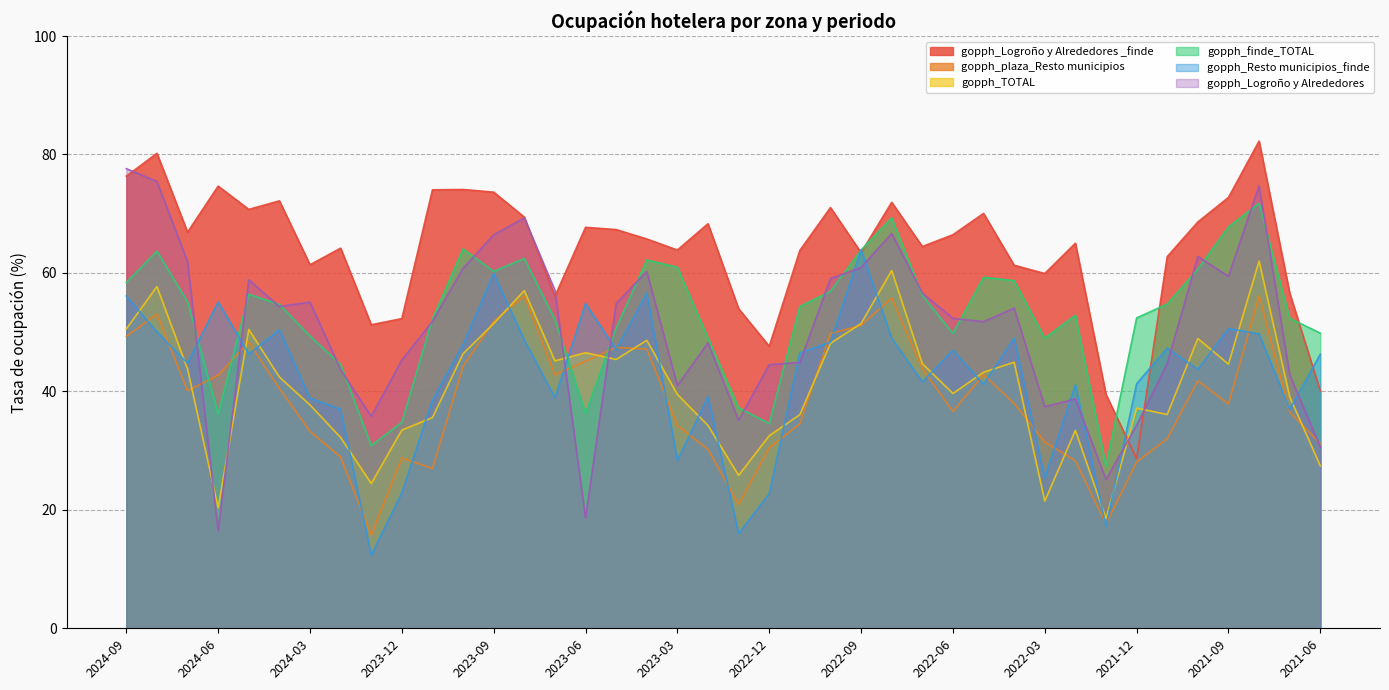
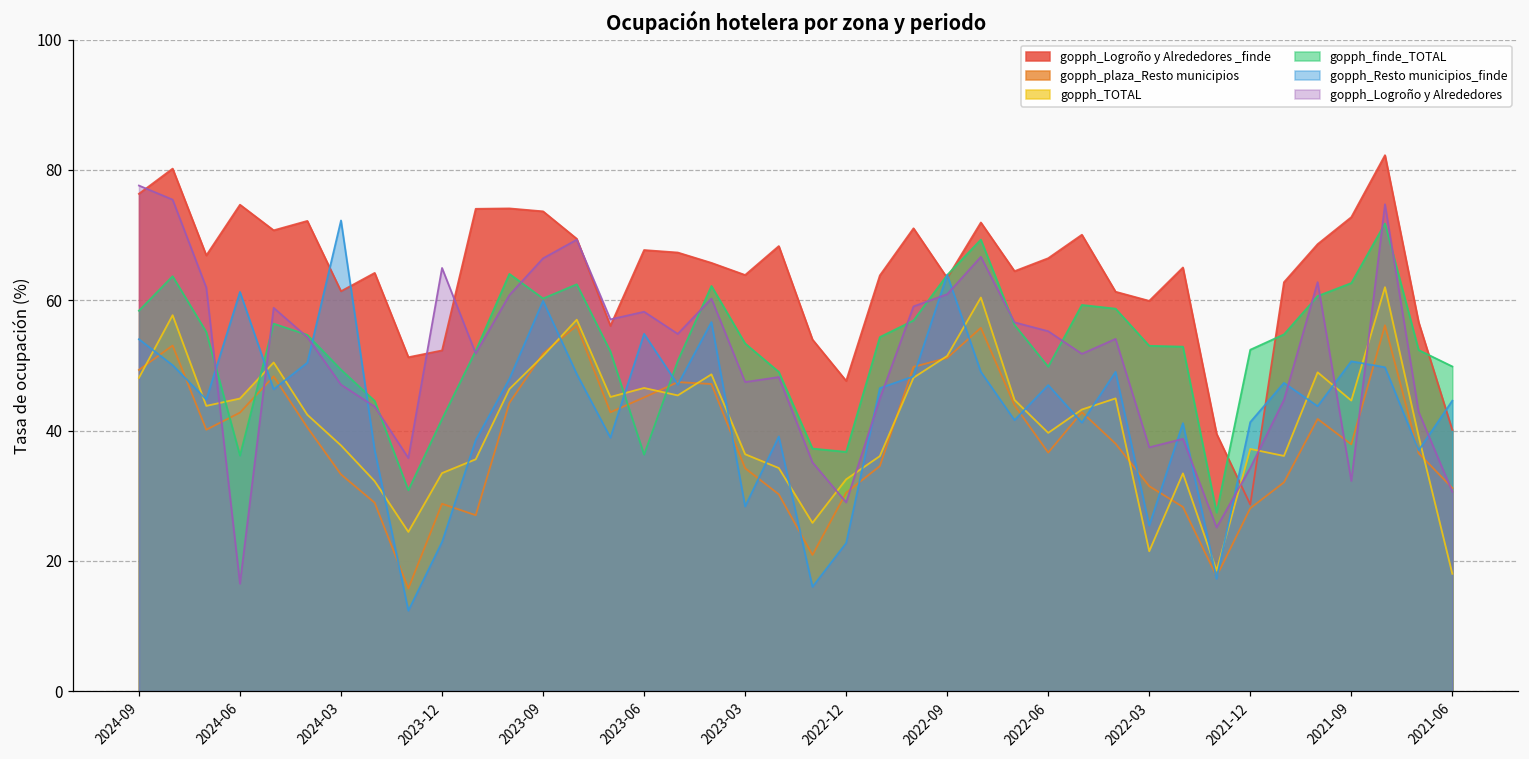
  {
    "gopph_TOTAL": {
-     "2024-09": 51,
-     "2024-06": 20,
+     "2024-09": 48,
+     "2024-06": 45,
      "2024-03": 38,
      "2023-12": 33,
      "2023-06": 47,
-     "2023-03": 39,
+     "2023-03": 36,
      "2022-12": 33,
      "2022-06": 40,
      "2022-03": 21,
      "2021-12": 37,
      "2021-09": 45,
-     "2021-06": 27
+     "2021-06": 18
    },
    "gopph_finde_TOTAL": {
      "2024-09": 58,
      "2024-06": 36,
      "2024-03": 49,
-     "2023-12": 35,
+     "2023-12": 42,
      "2023-06": 36,
-     "2023-03": 61,
-     "2022-12": 35,
+     "2023-03": 53,
+     "2022-12": 37,
      "2022-06": 50,
-     "2022-03": 49,
+     "2022-03": 53,
      "2021-12": 52,
-     "2021-09": 68,
+     "2021-09": 63,
      "2021-06": 50
    },
    "gopph_Resto municipios_finde": {
-     "2024-09": 56,
-     "2024-06": 55,
-     "2024-03": 39,
+     "2024-09": 54,
+     "2024-06": 61,
+     "2024-03": 72,
      "2023-12": 23,
      "2023-06": 55,
      "2023-03": 28,
      "2022-12": 23,
      "2022-06": 47,
      "2022-03": 25,
      "2021-12": 41,
      "2021-09": 51,
-     "2021-06": 46
+     "2021-06": 45
    },
    "gopph_Logroño y Alrededores": {
      "2024-09": 78,
      "2024-06": 16,
-     "2024-03": 55,
-     "2023-12": 45,
+     "2024-03": 47,
+     "2023-12": 65,
      "2023-09": 66,
-     "2023-06": 19,
-     "2023-03": 41,
-     "2022-12": 45,
+     "2023-06": 58,
+     "2023-03": 47,
+     "2022-12": 29,
      "2022-09": 61,
-     "2022-06": 52,
+     "2022-06": 55,
      "2022-03": 37,
      "2021-12": 34,
-     "2021-09": 59,
+     "2021-09": 32,
      "2021-06": 31
    }
  }
